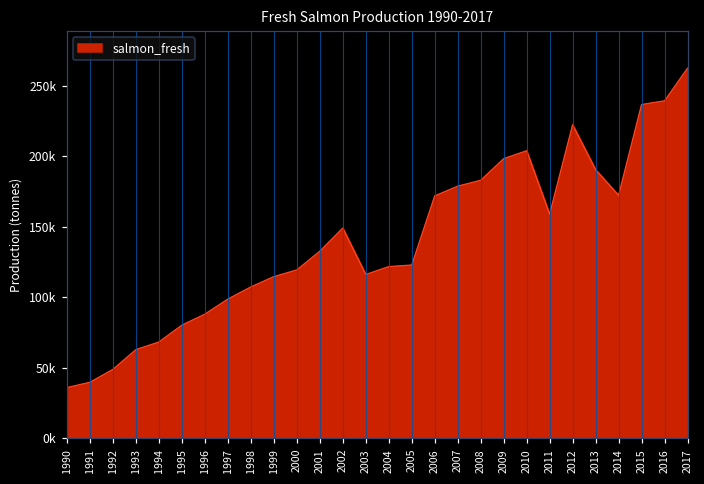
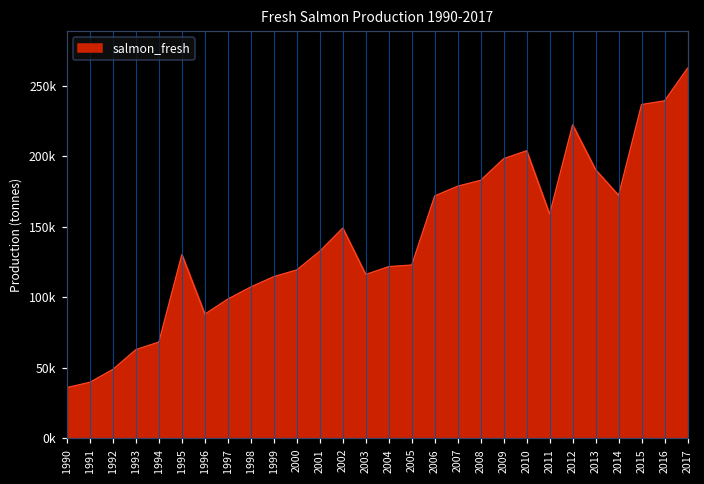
  {
    "1990": 36000,
    "1991": 40000,
    "1992": 49000,
    "1993": 63000,
    "1994": 68000,
-   "1995": 80000,
+   "1995": 130000,
    "1996": 88000,
    "1997": 99000,
    "1998": 107000,
    "1999": 115000,
    "2000": 119000,
    "2001": 133000,
    "2002": 149000,
    "2003": 116000,
    "2004": 122000,
    "2005": 123000,
    "2006": 172000,
    "2007": 179000,
    "2008": 183000,
    "2009": 198000,
    "2010": 204000,
    "2011": 159000,
    "2012": 222000,
    "2013": 190000,
    "2014": 172000,
    "2015": 237000,
    "2016": 239000,
    "2017": 262000
  }
